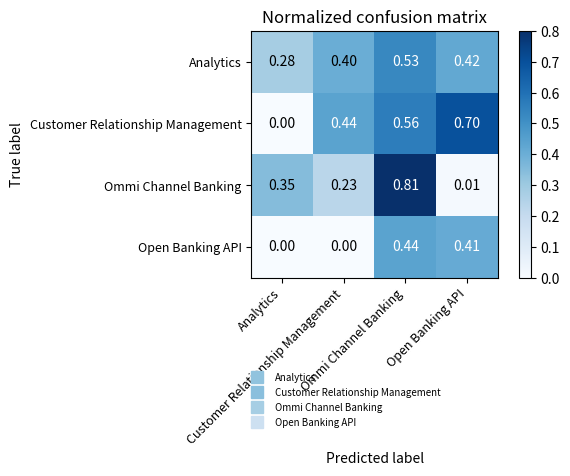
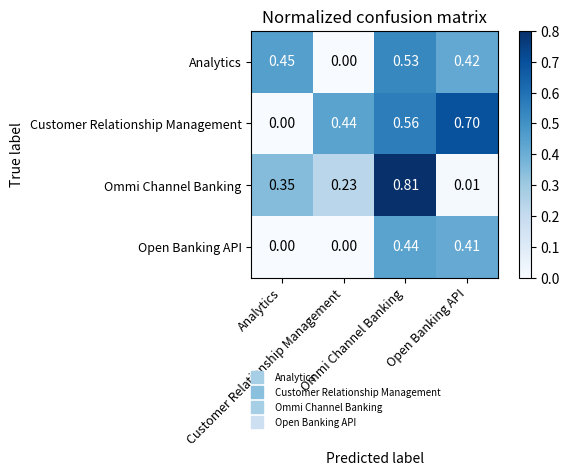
  {
    "Analytics": {
-     "Analytics": 0.28,
-     "Customer Relationship Management": 0.40,
+     "Analytics": 0.45,
+     "Customer Relationship Management": 0.00,
      "Ommi Channel Banking": 0.53,
      "Open Banking API": 0.42
    },
    "Customer Relationship Management": {
      "Analytics": 0.00,
      "Customer Relationship Management": 0.44,
      "Ommi Channel Banking": 0.56,
      "Open Banking API": 0.70
    },
    "Ommi Channel Banking": {
      "Analytics": 0.35,
      "Customer Relationship Management": 0.23,
      "Ommi Channel Banking": 0.81,
      "Open Banking API": 0.01
    },
    "Open Banking API": {
      "Analytics": 0.00,
      "Customer Relationship Management": 0.00,
      "Ommi Channel Banking": 0.44,
      "Open Banking API": 0.41
    }
  }
